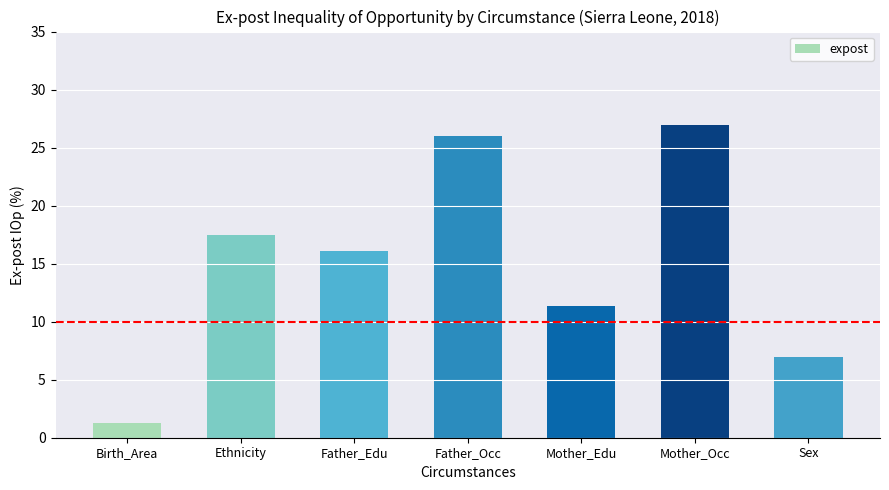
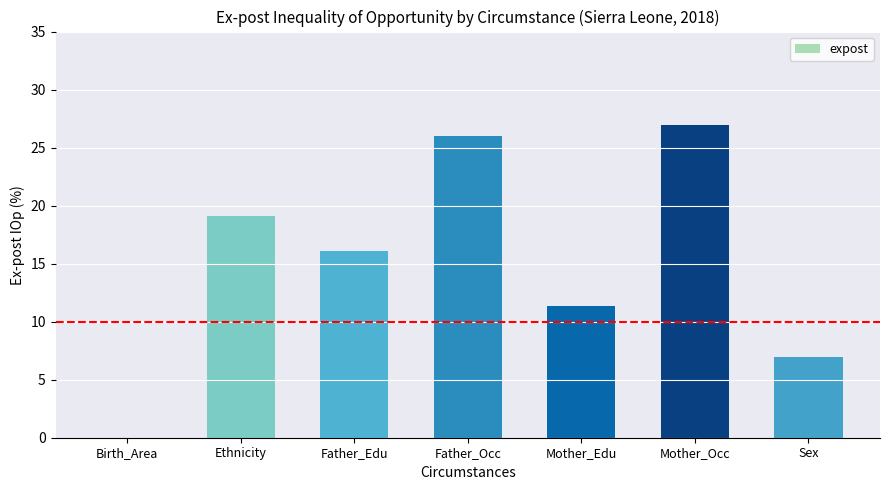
  {
-   "Birth_Area": 1.3,
-   "Ethnicity": 17.5,
+   "Birth_Area": 0.0,
+   "Ethnicity": 19.1,
    "Father_Edu": 16.1,
    "Father_Occ": 26.0,
    "Mother_Edu": 11.4,
    "Mother_Occ": 26.9,
    "Sex": 6.9
  }
